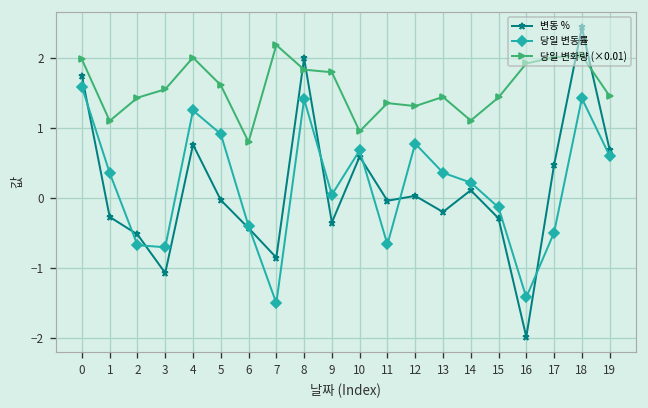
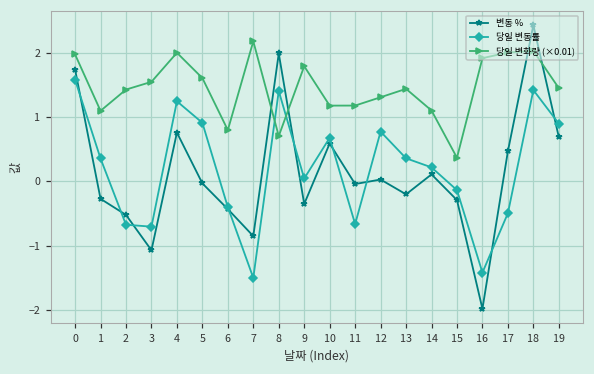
  {
    "변동 %": {
      "0": 1.7,
      "1": -0.3,
      "2": -0.5,
      "3": -1.1,
      "4": 0.8,
      "5": 0.0,
      "7": -0.9,
      "8": 2.0,
      "9": -0.4,
      "10": 0.6,
      "11": 0.0,
      "12": 0.0,
      "13": -0.2,
      "14": 0.1,
      "15": -0.3,
      "16": -2.0,
      "17": 0.5,
      "19": 0.7
    },
    "당일 변동률": {
      "0": 1.6,
      "1": 0.4,
      "2": -0.7,
      "3": -0.7,
      "4": 1.2,
      "5": 0.9,
      "7": -1.5,
      "8": 1.4,
      "9": 0.0,
      "10": 0.7,
      "11": -0.7,
      "12": 0.8,
      "13": 0.4,
      "14": 0.2,
      "15": -0.1,
      "16": -1.4,
      "17": -0.5,
      "18": 1.4,
-     "19": 0.6
+     "19": 0.9
    },
    "당일 변화량 (×0.01)": {
      "0": 2.0,
      "1": 1.1,
      "2": 1.4,
      "3": 1.5,
      "4": 2.0,
      "5": 1.6,
      "6": 0.8,
      "7": 2.2,
-     "8": 1.8,
+     "8": 0.7,
      "9": 1.8,
-     "10": 0.9,
-     "11": 1.4,
+     "10": 1.2,
+     "11": 1.2,
      "12": 1.3,
      "13": 1.4,
      "14": 1.1,
-     "15": 1.4,
+     "15": 0.4,
      "19": 1.5
    }
  }
